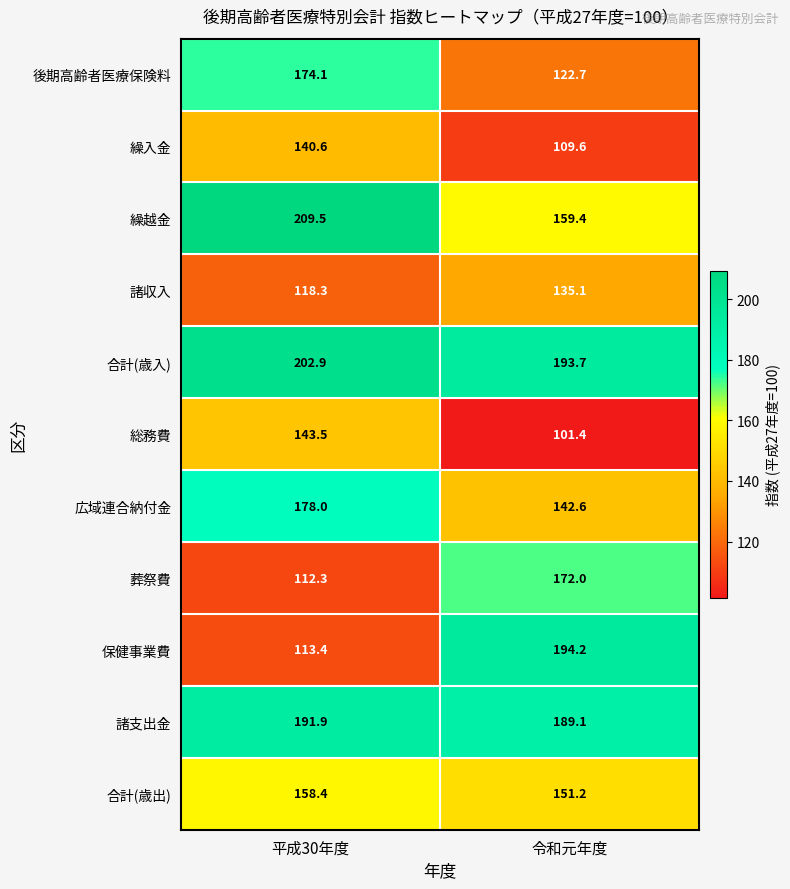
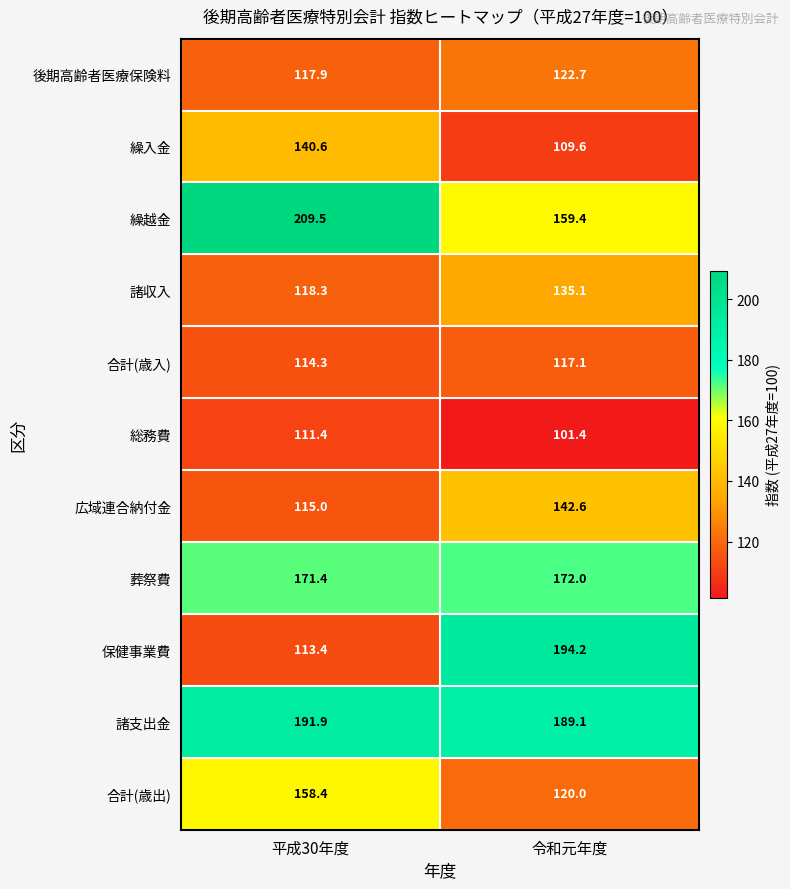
  {
    "後期高齢者医療保険料": {
-     "平成30年度": 174.1,
+     "平成30年度": 117.9,
      "令和元年度": 122.7
    },
    "繰入金": {
      "平成30年度": 140.6,
      "令和元年度": 109.6
    },
    "繰越金": {
      "平成30年度": 209.5,
      "令和元年度": 159.4
    },
    "諸収入": {
      "平成30年度": 118.3,
      "令和元年度": 135.1
    },
    "合計(歳入)": {
-     "平成30年度": 202.9,
-     "令和元年度": 193.7
+     "平成30年度": 114.3,
+     "令和元年度": 117.1
    },
    "総務費": {
-     "平成30年度": 143.5,
+     "平成30年度": 111.4,
      "令和元年度": 101.4
    },
    "広域連合納付金": {
-     "平成30年度": 178.0,
+     "平成30年度": 115.0,
      "令和元年度": 142.6
    },
    "葬祭費": {
-     "平成30年度": 112.3,
+     "平成30年度": 171.4,
      "令和元年度": 172.0
    },
    "保健事業費": {
      "平成30年度": 113.4,
      "令和元年度": 194.2
    },
    "諸支出金": {
      "平成30年度": 191.9,
      "令和元年度": 189.1
    },
    "合計(歳出)": {
      "平成30年度": 158.4,
-     "令和元年度": 151.2
+     "令和元年度": 120.0
    }
  }
